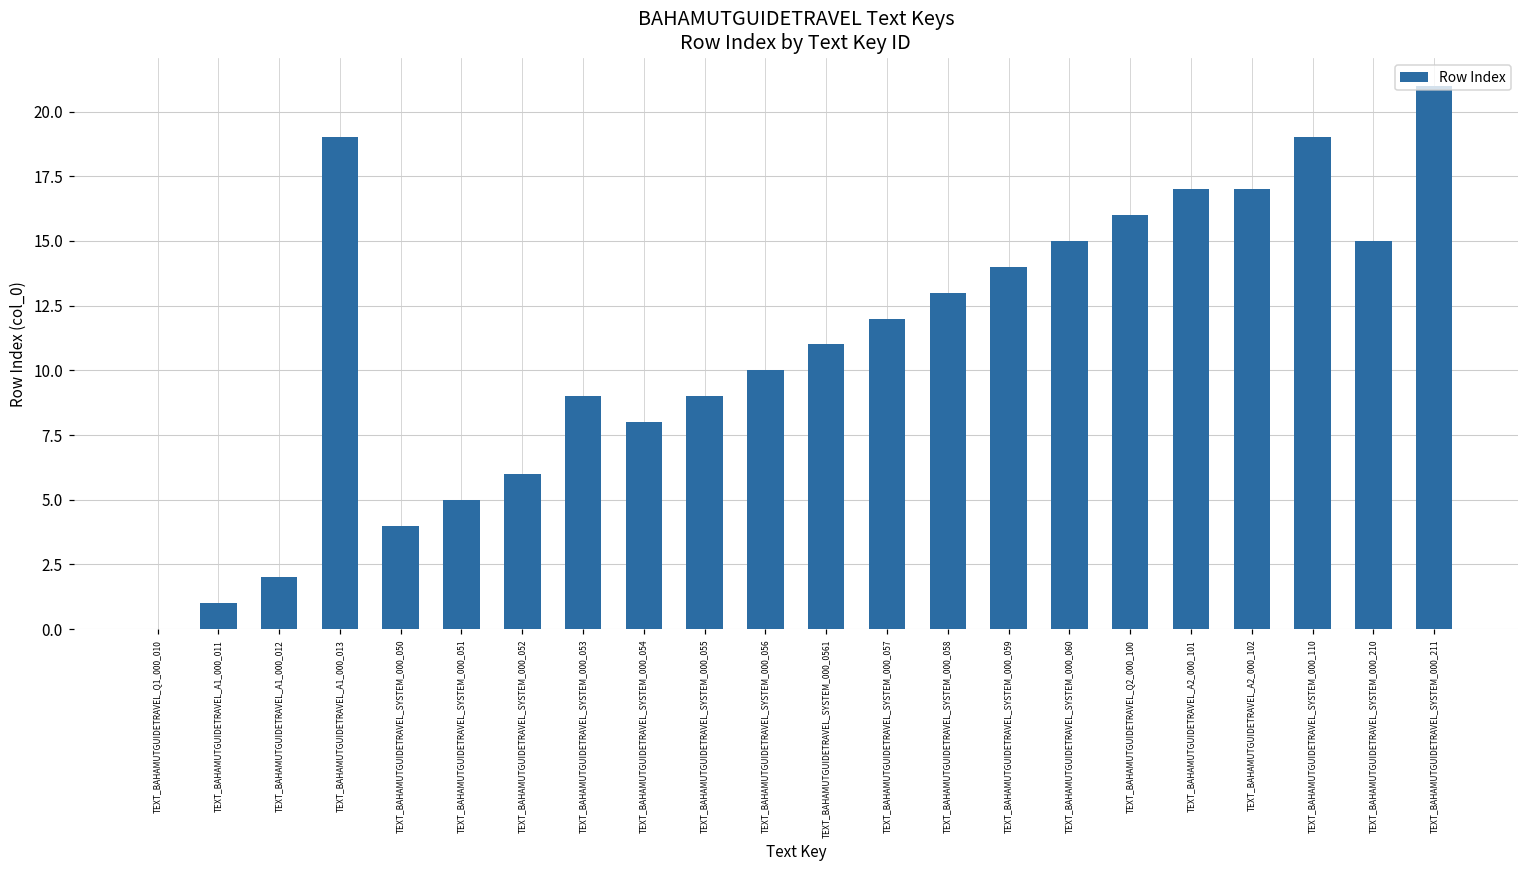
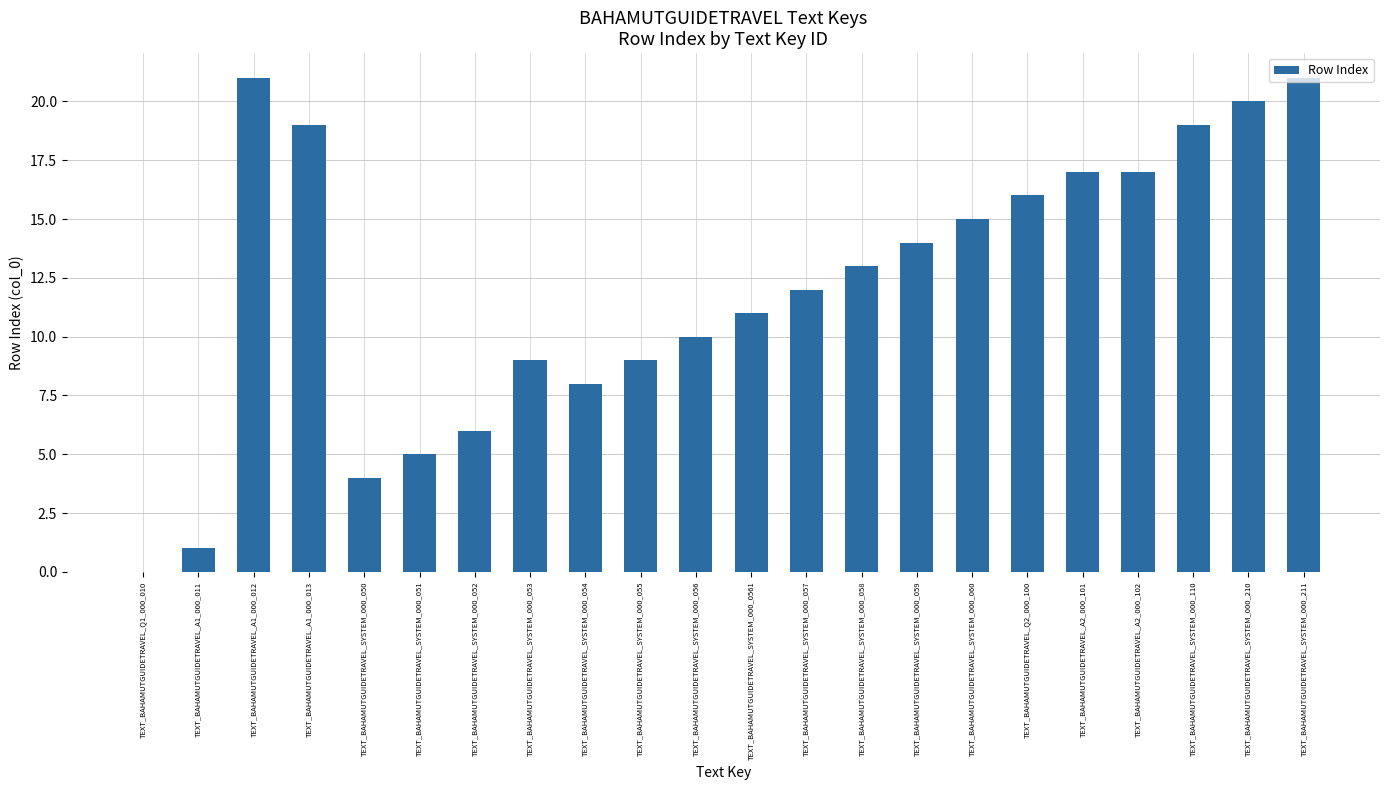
  {
    "TEXT_BAHAMUTGUIDETRAVEL_Q1_000_010": 0,
    "TEXT_BAHAMUTGUIDETRAVEL_A1_000_011": 1,
-   "TEXT_BAHAMUTGUIDETRAVEL_A1_000_012": 2,
+   "TEXT_BAHAMUTGUIDETRAVEL_A1_000_012": 21,
    "TEXT_BAHAMUTGUIDETRAVEL_A1_000_013": 19,
    "TEXT_BAHAMUTGUIDETRAVEL_SYSTEM_000_050": 4,
    "TEXT_BAHAMUTGUIDETRAVEL_SYSTEM_000_051": 5,
    "TEXT_BAHAMUTGUIDETRAVEL_SYSTEM_000_052": 6,
    "TEXT_BAHAMUTGUIDETRAVEL_SYSTEM_000_053": 9,
    "TEXT_BAHAMUTGUIDETRAVEL_SYSTEM_000_054": 8,
    "TEXT_BAHAMUTGUIDETRAVEL_SYSTEM_000_055": 9,
    "TEXT_BAHAMUTGUIDETRAVEL_SYSTEM_000_056": 10,
    "TEXT_BAHAMUTGUIDETRAVEL_SYSTEM_000_0561": 11,
    "TEXT_BAHAMUTGUIDETRAVEL_SYSTEM_000_057": 12,
    "TEXT_BAHAMUTGUIDETRAVEL_SYSTEM_000_058": 13,
    "TEXT_BAHAMUTGUIDETRAVEL_SYSTEM_000_059": 14,
    "TEXT_BAHAMUTGUIDETRAVEL_SYSTEM_000_060": 15,
    "TEXT_BAHAMUTGUIDETRAVEL_Q2_000_100": 16,
    "TEXT_BAHAMUTGUIDETRAVEL_A2_000_101": 17,
    "TEXT_BAHAMUTGUIDETRAVEL_A2_000_102": 17,
    "TEXT_BAHAMUTGUIDETRAVEL_SYSTEM_000_110": 19,
-   "TEXT_BAHAMUTGUIDETRAVEL_SYSTEM_000_210": 15
+   "TEXT_BAHAMUTGUIDETRAVEL_SYSTEM_000_210": 20
  }
